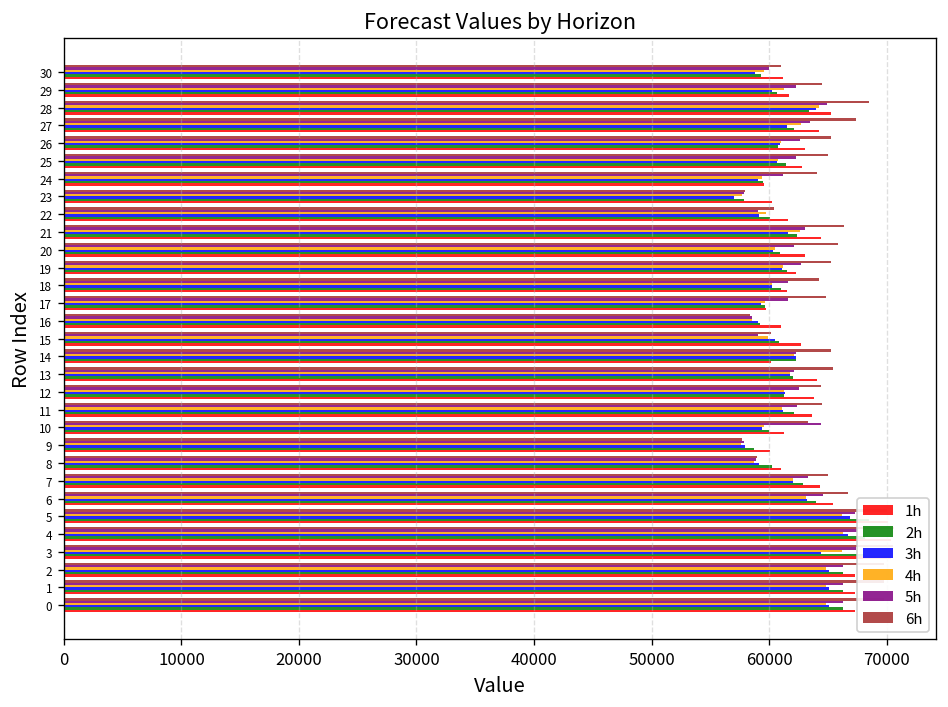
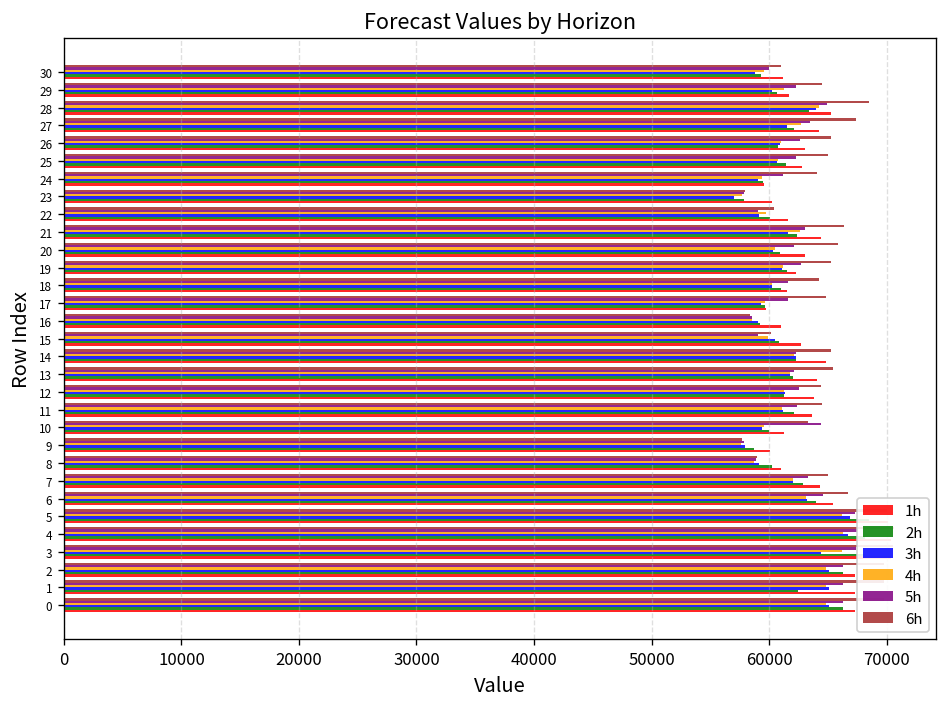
  {
    "1h": {
      "30": 61000,
      "29": 62000,
      "28": 65000,
      "27": 64000,
      "26": 63000,
      "25": 63000,
      "24": 60000,
      "23": 60000,
      "22": 62000,
      "21": 64000,
      "20": 63000,
      "19": 62000,
      "18": 62000,
      "17": 60000,
      "16": 61000,
      "15": 63000,
-     "14": 60000,
+     "14": 65000,
      "13": 64000,
      "12": 64000,
      "11": 64000,
      "10": 61000,
      "9": 60000,
      "8": 61000,
      "7": 64000,
      "6": 65000,
      "2": 67000,
      "1": 67000,
      "0": 67000
    },
    "2h": {
      "30": 59000,
      "29": 61000,
      "28": 63000,
      "27": 62000,
      "26": 61000,
      "25": 61000,
      "24": 59000,
      "23": 58000,
      "22": 60000,
      "21": 62000,
      "20": 61000,
      "19": 62000,
      "18": 61000,
      "17": 60000,
      "16": 59000,
      "15": 61000,
      "14": 62000,
      "13": 62000,
      "12": 61000,
      "11": 62000,
      "10": 60000,
      "9": 59000,
      "8": 60000,
      "7": 63000,
      "6": 64000,
      "2": 66000,
-     "1": 66000,
+     "1": 62000,
      "0": 66000
    },
    "3h": {
      "30": 59000,
      "29": 60000,
      "28": 64000,
      "27": 62000,
      "26": 61000,
      "25": 61000,
      "24": 59000,
      "23": 57000,
      "22": 59000,
      "21": 62000,
      "20": 60000,
      "19": 61000,
      "18": 60000,
      "17": 59000,
      "16": 59000,
      "15": 61000,
      "14": 62000,
      "13": 62000,
      "12": 61000,
      "11": 61000,
      "10": 59000,
      "9": 58000,
      "8": 59000,
      "7": 62000,
      "6": 63000,
      "5": 67000,
      "4": 67000,
      "3": 64000,
      "2": 65000,
      "1": 65000,
      "0": 65000
    },
    "4h": {
      "30": 60000,
      "29": 61000,
      "28": 64000,
      "27": 63000,
      "26": 61000,
      "25": 61000,
      "24": 59000,
      "23": 58000,
      "22": 60000,
      "21": 63000,
      "20": 60000,
      "19": 61000,
      "18": 60000,
      "17": 60000,
      "16": 59000,
      "15": 60000,
      "14": 62000,
      "13": 62000,
      "12": 61000,
      "11": 61000,
      "10": 60000,
      "9": 58000,
      "8": 59000,
      "7": 62000,
      "6": 63000,
      "5": 66000,
      "4": 66000,
      "3": 66000,
      "2": 65000,
      "1": 65000,
      "0": 65000
    },
    "5h": {
      "30": 60000,
      "29": 62000,
      "28": 65000,
      "27": 64000,
      "26": 63000,
      "25": 62000,
      "24": 61000,
      "23": 58000,
      "22": 59000,
      "21": 63000,
      "20": 62000,
      "19": 63000,
      "18": 62000,
      "17": 62000,
      "16": 59000,
      "15": 59000,
      "14": 62000,
      "13": 62000,
      "12": 63000,
      "11": 62000,
      "10": 64000,
      "9": 58000,
      "8": 59000,
      "7": 63000,
      "6": 65000,
      "5": 67000,
      "3": 67000,
      "2": 66000,
      "1": 66000,
      "0": 66000
    },
    "6h": {
      "30": 61000,
      "29": 64000,
      "28": 68000,
      "27": 67000,
      "26": 65000,
      "25": 65000,
      "24": 64000,
      "23": 58000,
      "22": 60000,
      "21": 66000,
      "20": 66000,
      "19": 65000,
      "18": 64000,
      "17": 65000,
      "16": 58000,
      "15": 60000,
      "14": 65000,
      "13": 65000,
      "12": 64000,
      "11": 64000,
      "10": 63000,
      "9": 58000,
      "8": 59000,
      "7": 65000,
      "6": 67000
    }
  }
